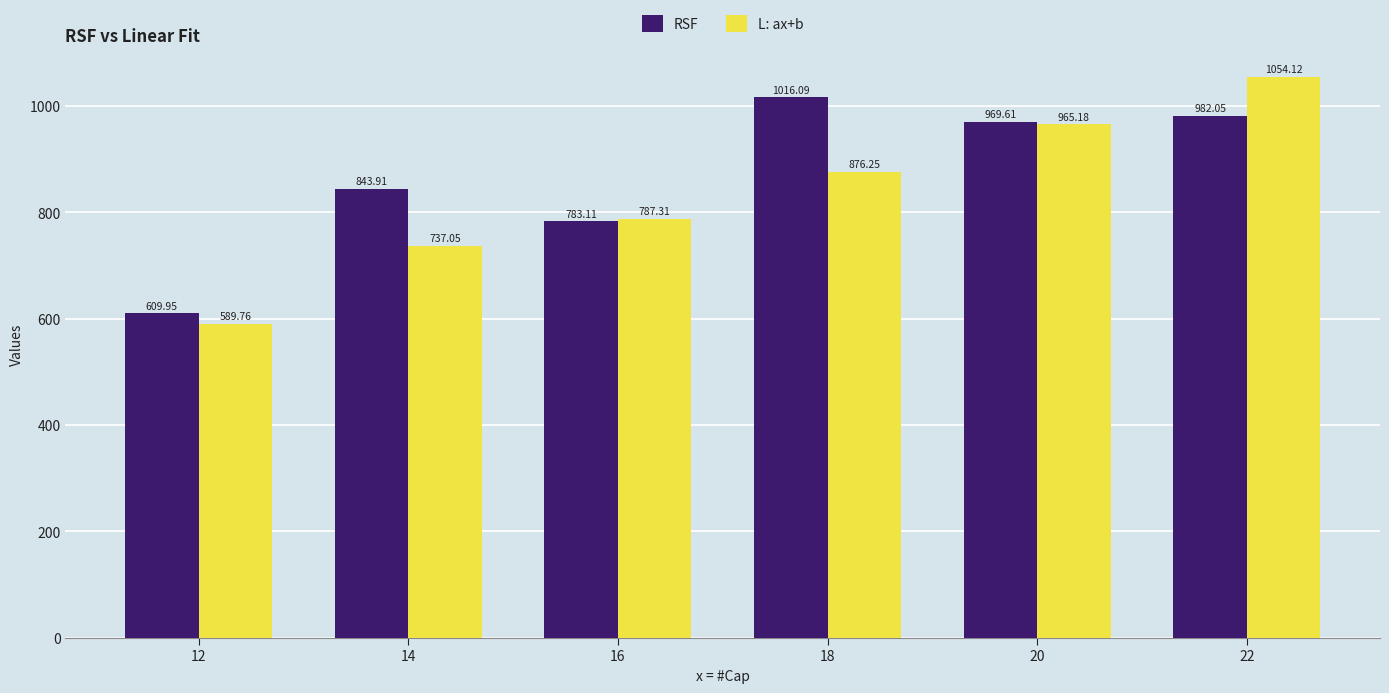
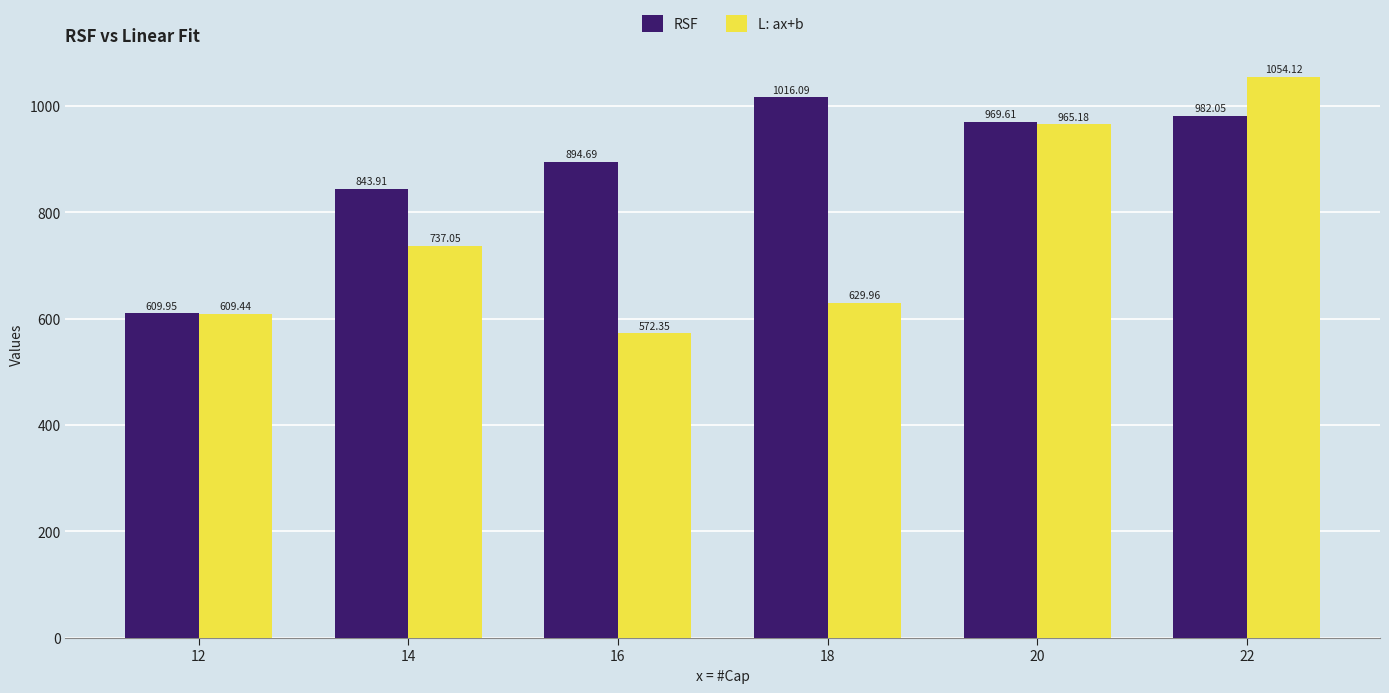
  {
    "RSF": {
      "12": 609.95,
      "14": 843.91,
-     "16": 783.11,
+     "16": 894.69,
      "18": 1016.09,
      "20": 969.61,
      "22": 982.05
    },
    "L: ax+b": {
-     "12": 589.76,
+     "12": 609.44,
      "14": 737.05,
-     "16": 787.31,
-     "18": 876.25,
+     "16": 572.35,
+     "18": 629.96,
      "20": 965.18,
      "22": 1054.12
    }
  }
